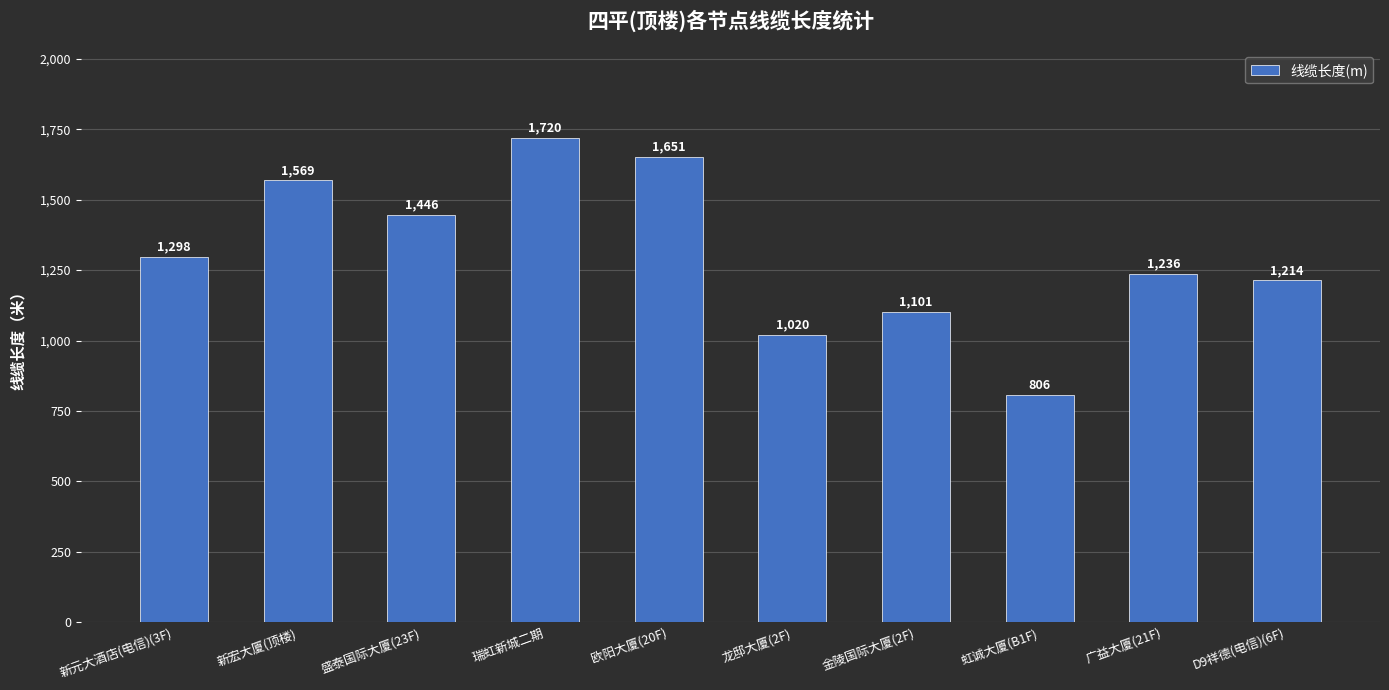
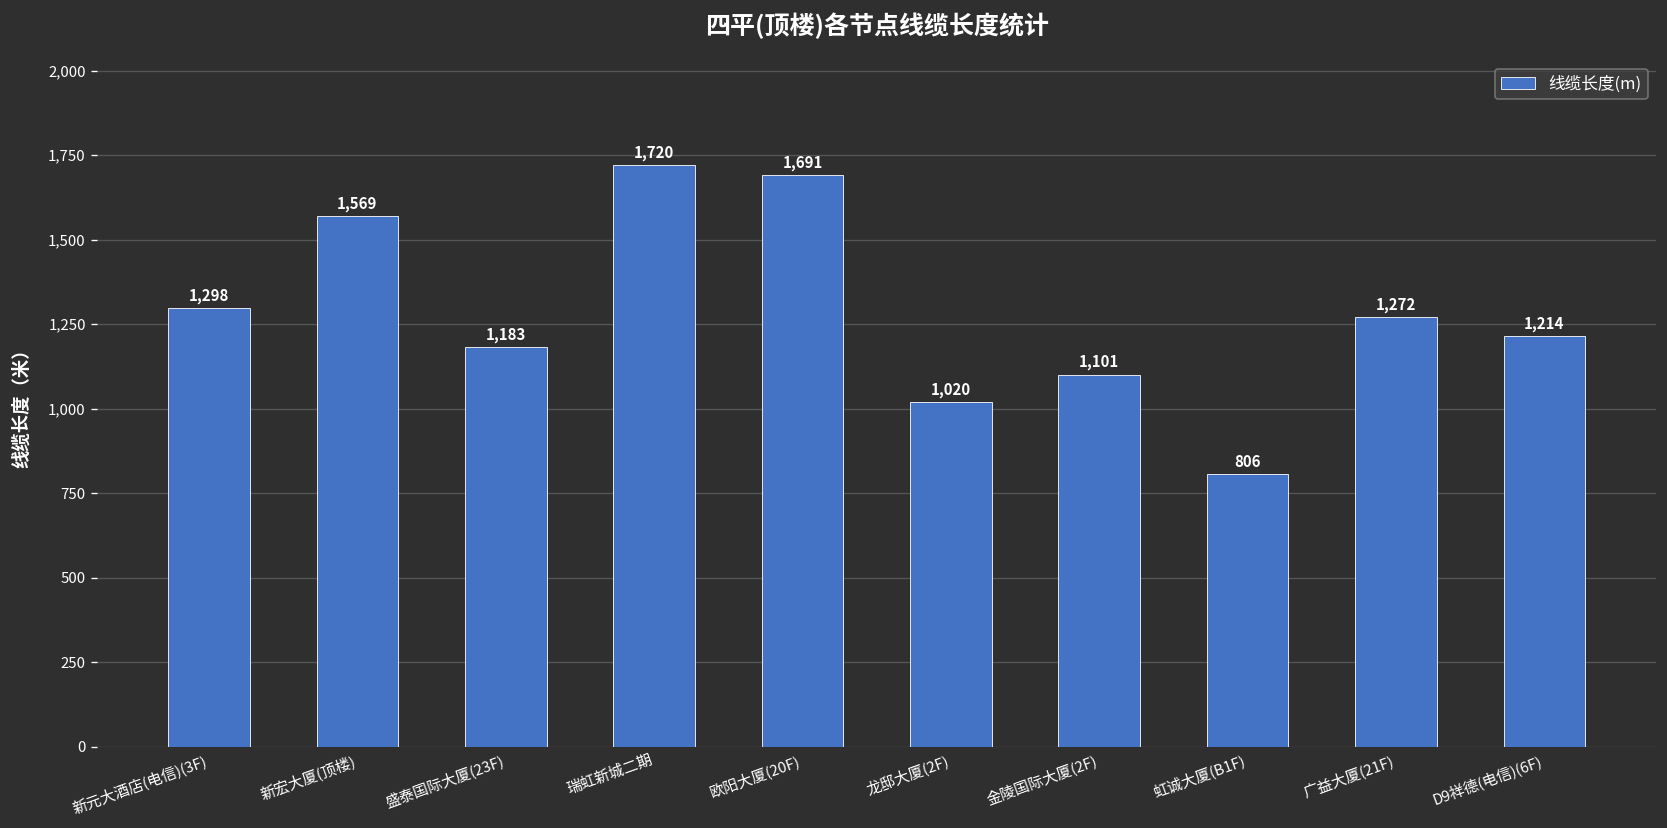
  {
    "新元大酒店(电信)(3F)": "1,298",
    "新宏大厦(顶楼)": "1,569",
-   "盛泰国际大厦(23F)": "1,446",
+   "盛泰国际大厦(23F)": "1,183",
    "瑞虹新城二期": "1,720",
-   "欧阳大厦(20F)": "1,651",
+   "欧阳大厦(20F)": "1,691",
    "龙邸大厦(2F)": "1,020",
    "金陵国际大厦(2F)": "1,101",
    "虹诚大厦(B1F)": "806",
-   "广益大厦(21F)": "1,236",
+   "广益大厦(21F)": "1,272",
    "D9祥德(电信)(6F)": "1,214"
  }
